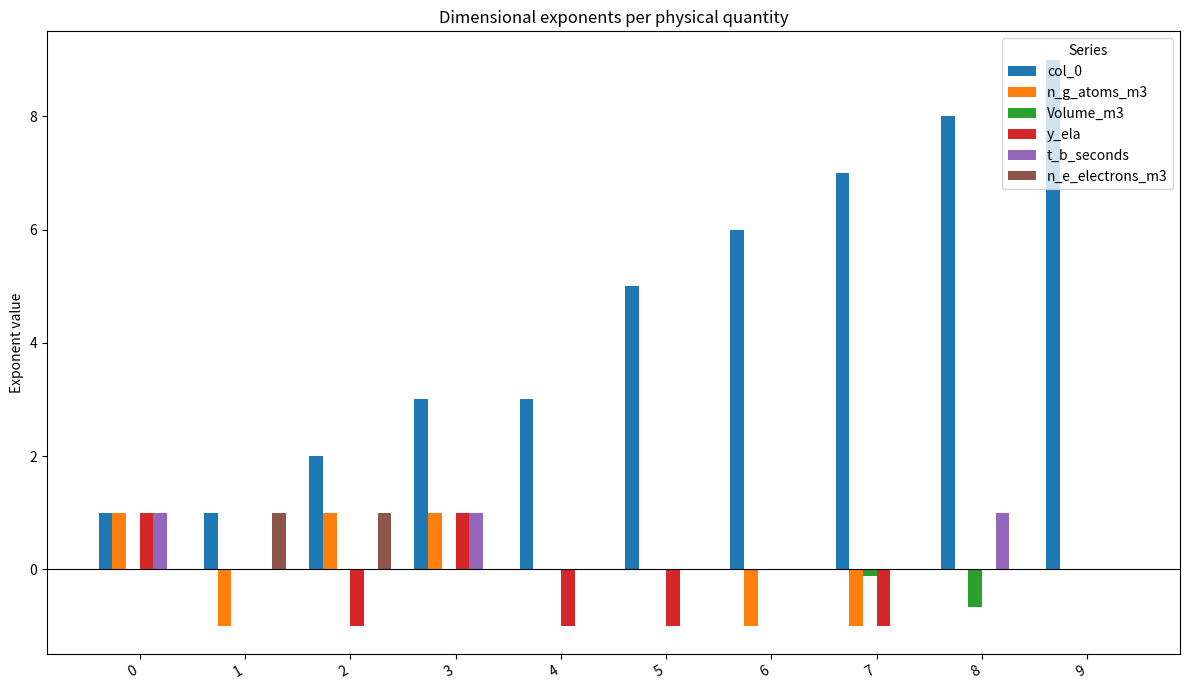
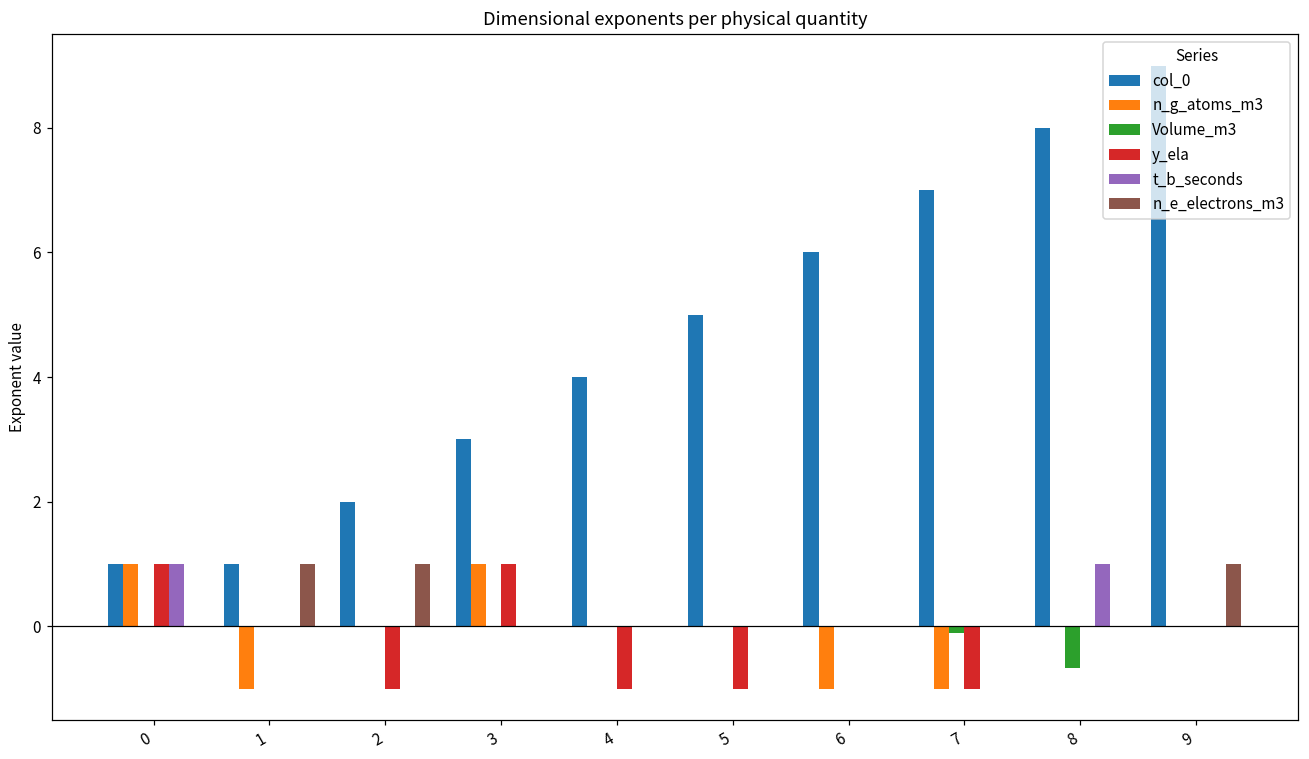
  {
    "col_0": {
      "0": 1,
      "1": 1,
      "2": 2,
      "3": 3,
-     "4": 3,
+     "4": 4,
      "5": 5,
      "6": 6,
      "7": 7,
      "8": 8
    },
    "n_g_atoms_m3": {
      "0": 1,
      "1": -1,
-     "2": 1,
+     "2": 0,
      "3": 1,
      "4": 0,
      "5": 0,
      "6": -1,
      "7": -1,
      "8": 0,
      "9": 0
    },
    "Volume_m3": {
      "0": 0,
      "1": 0,
      "2": 0,
      "3": 0,
      "4": 0,
      "5": 0,
      "6": 0,
      "7": -0.1,
      "8": -0.7,
      "9": 0
    },
    "y_ela": {
      "0": 1,
      "1": 0,
      "2": -1,
      "3": 1,
      "4": -1,
      "5": -1,
      "6": 0,
      "7": -1,
      "8": 0,
      "9": 0
    },
    "t_b_seconds": {
      "0": 1,
      "1": 0,
      "2": 0,
-     "3": 1,
+     "3": 0,
      "4": 0,
      "5": 0,
      "6": 0,
      "7": 0,
      "8": 1,
      "9": 0
    },
    "n_e_electrons_m3": {
      "0": 0,
      "1": 1,
      "2": 1,
      "3": 0,
      "4": 0,
      "5": 0,
      "6": 0,
      "7": 0,
      "8": 0,
-     "9": 0
+     "9": 1
    }
  }
